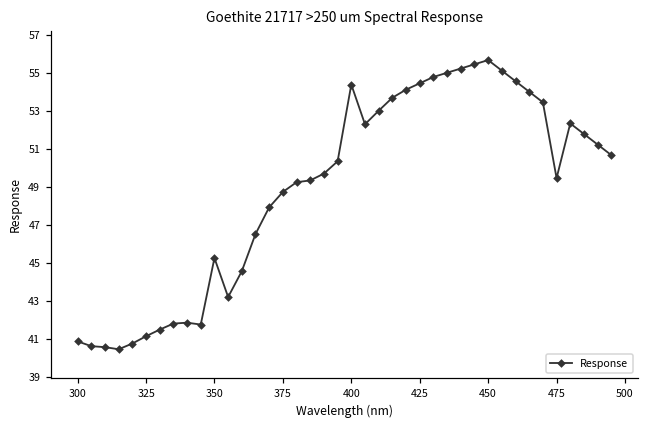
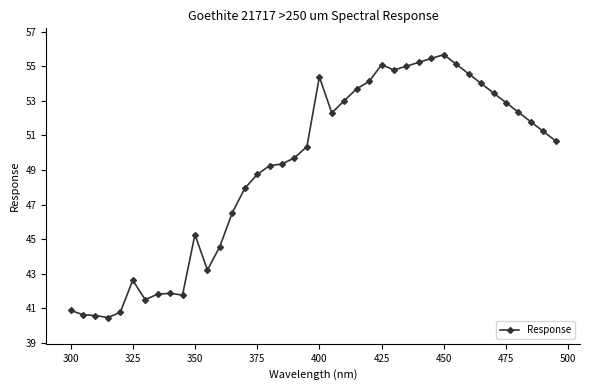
  {
    "300": 40.9,
-   "325": 41.1,
+   "325": 42.6,
    "350": 45.3,
    "375": 48.7,
    "400": 54.4,
-   "425": 54.5,
+   "425": 55.1,
    "450": 55.7,
-   "475": 49.5
+   "475": 52.9
  }
